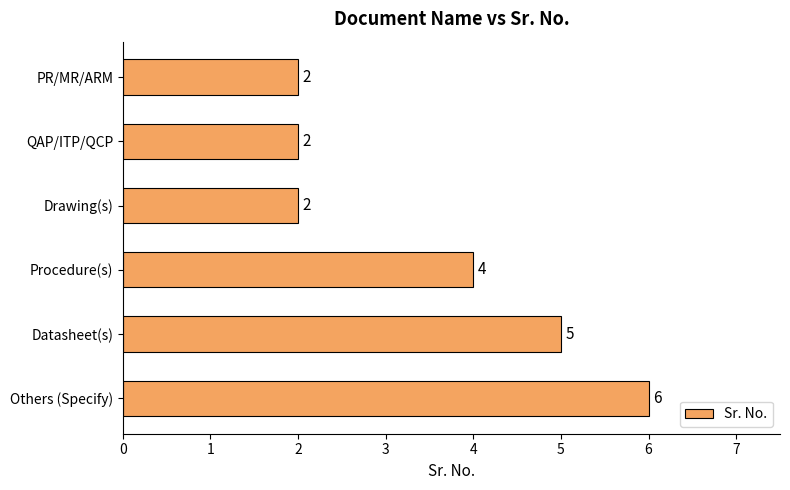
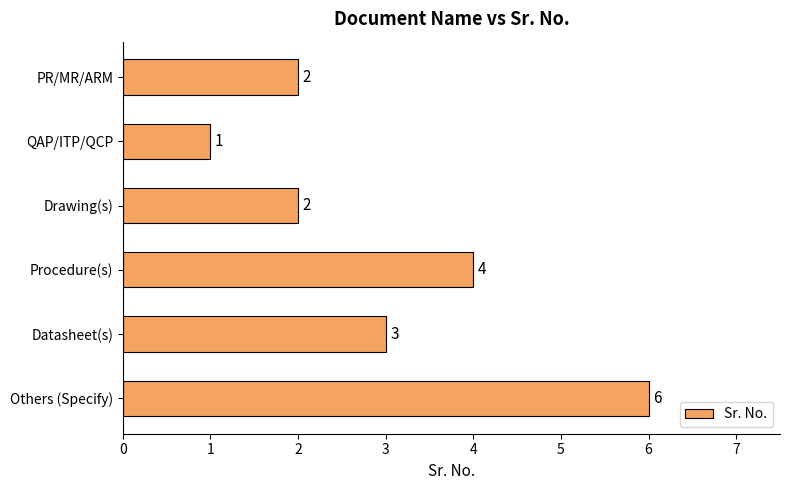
  {
    "PR/MR/ARM": 2,
-   "QAP/ITP/QCP": 2,
+   "QAP/ITP/QCP": 1,
    "Drawing(s)": 2,
    "Procedure(s)": 4,
-   "Datasheet(s)": 5,
+   "Datasheet(s)": 3,
    "Others (Specify)": 6
  }
